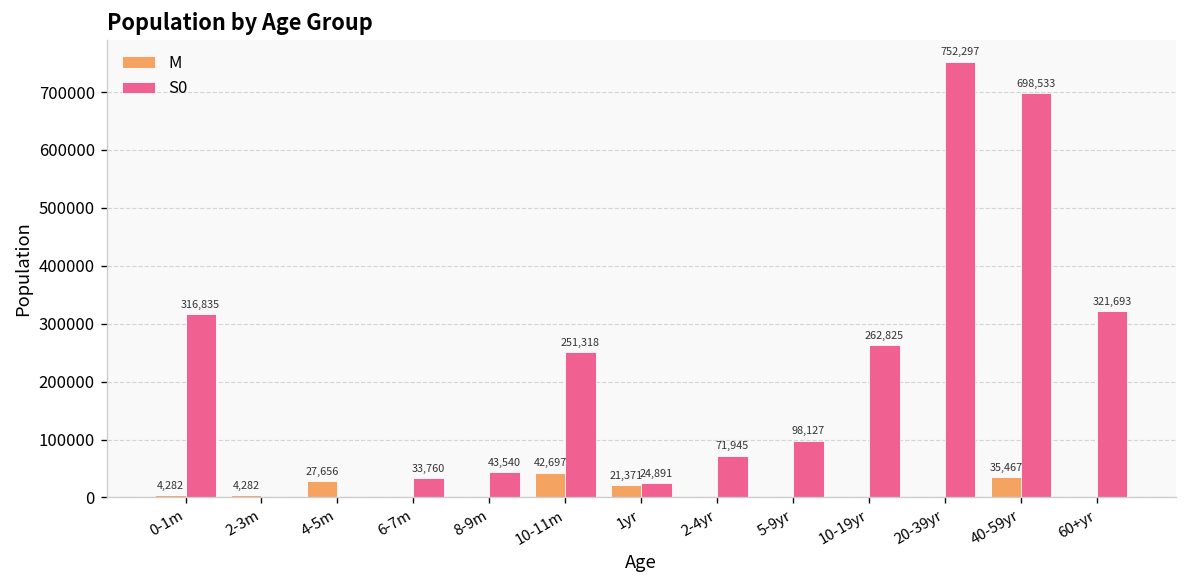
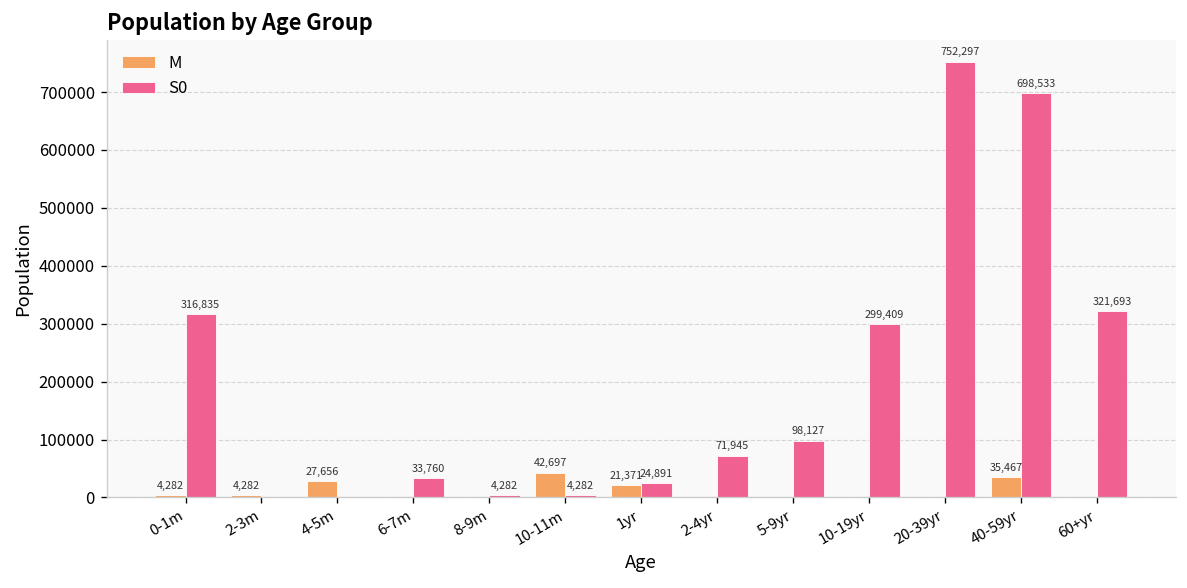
  {
    "M": {
      "0-1m": "4,282",
      "2-3m": "4,282",
      "4-5m": "27,656",
      "10-11m": "42,697",
      "1yr": "21,371",
      "40-59yr": "35,467"
    },
    "S0": {
      "0-1m": "316,835",
      "6-7m": "33,760",
-     "8-9m": "43,540",
-     "10-11m": "251,318",
+     "8-9m": "4,282",
+     "10-11m": "4,282",
      "1yr": "24,891",
      "2-4yr": "71,945",
      "5-9yr": "98,127",
-     "10-19yr": "262,825",
+     "10-19yr": "299,409",
      "20-39yr": "752,297",
      "40-59yr": "698,533",
      "60+yr": "321,693"
    }
  }
